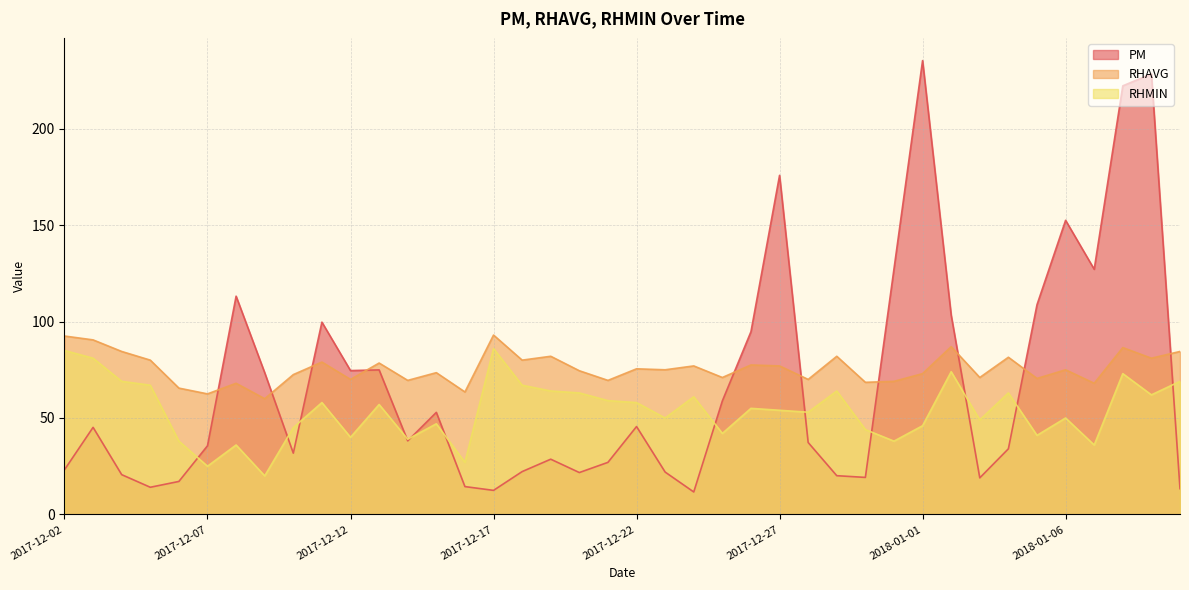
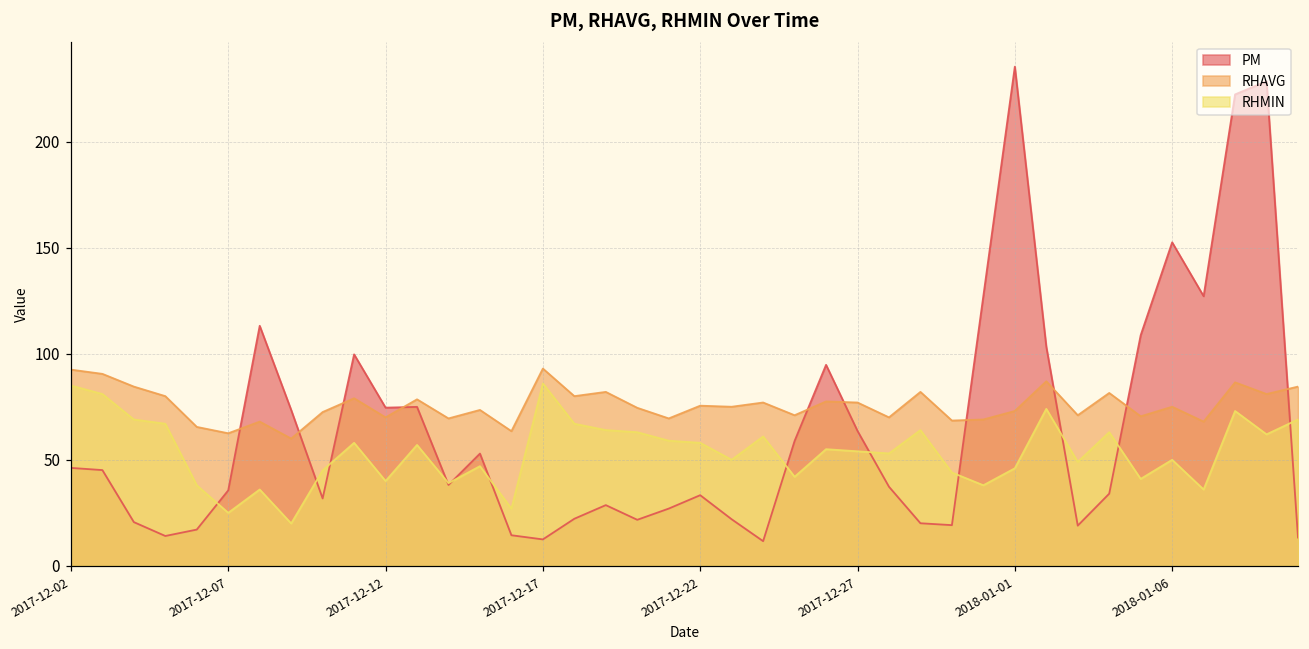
  {
    "PM": {
-     "2017-12-02": 23,
+     "2017-12-02": 46,
      "2017-12-07": 36,
      "2017-12-12": 75,
      "2017-12-17": 12,
-     "2017-12-22": 46,
-     "2017-12-27": 176,
+     "2017-12-22": 33,
+     "2017-12-27": 64,
      "2018-01-01": 235,
      "2018-01-06": 152
    }
  }
